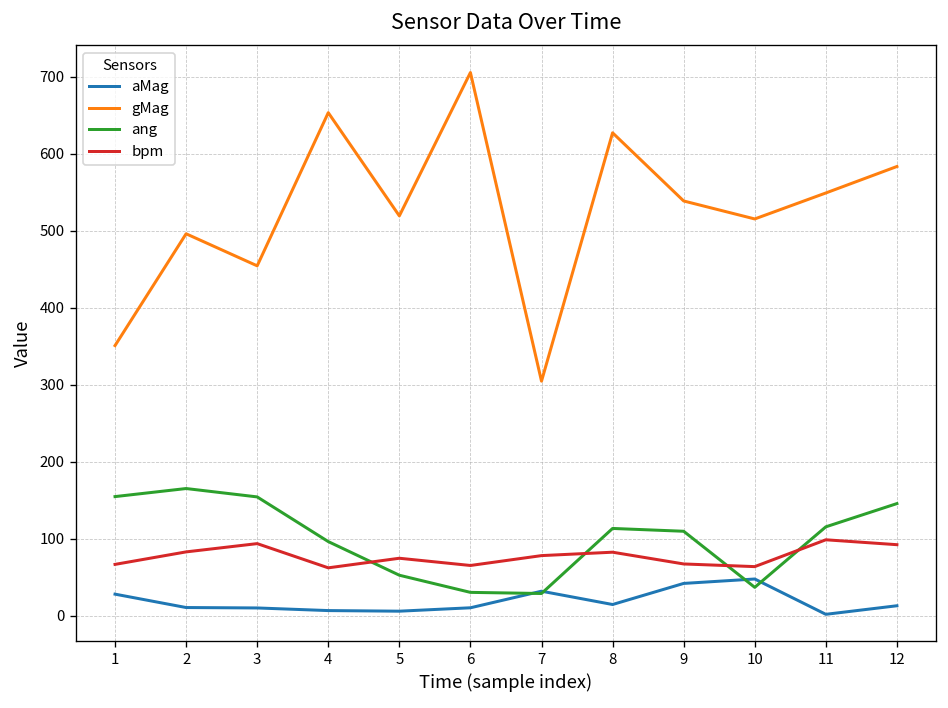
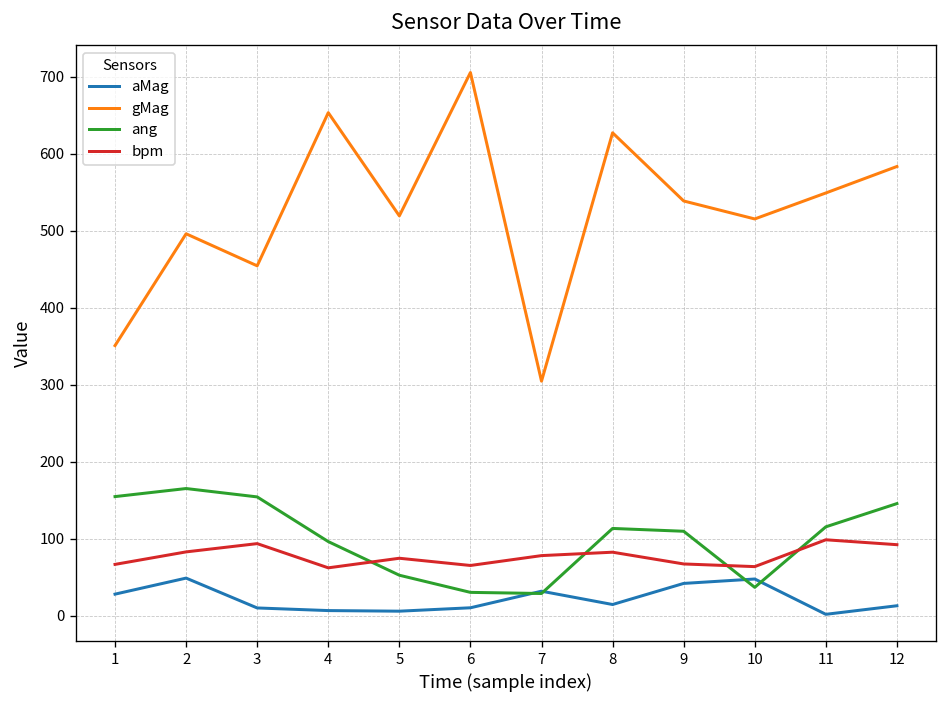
  {
    "aMag": {
      "1": 30,
-     "2": 10,
+     "2": 50,
      "3": 10,
      "4": 10,
      "5": 10,
      "6": 10,
      "8": 10,
      "9": 40,
      "10": 50,
      "11": 0,
      "12": 10
    },
    "gMag": {
      "1": 350,
      "2": 500,
      "3": 450,
      "4": 650,
      "5": 520,
      "6": 710,
      "7": 300,
      "8": 630,
      "9": 540,
      "10": 520,
      "11": 550,
      "12": 580
    },
    "ang": {
      "1": 150,
      "2": 170,
      "3": 150,
      "4": 100,
      "5": 50,
      "6": 30,
      "8": 110,
      "9": 110,
      "10": 40,
      "11": 120,
      "12": 150
    },
    "bpm": {
      "1": 70,
      "2": 80,
      "3": 90,
      "4": 60,
      "5": 70,
      "6": 70,
      "7": 80,
      "8": 80,
      "9": 70,
      "10": 60,
      "11": 100,
      "12": 90
    }
  }
